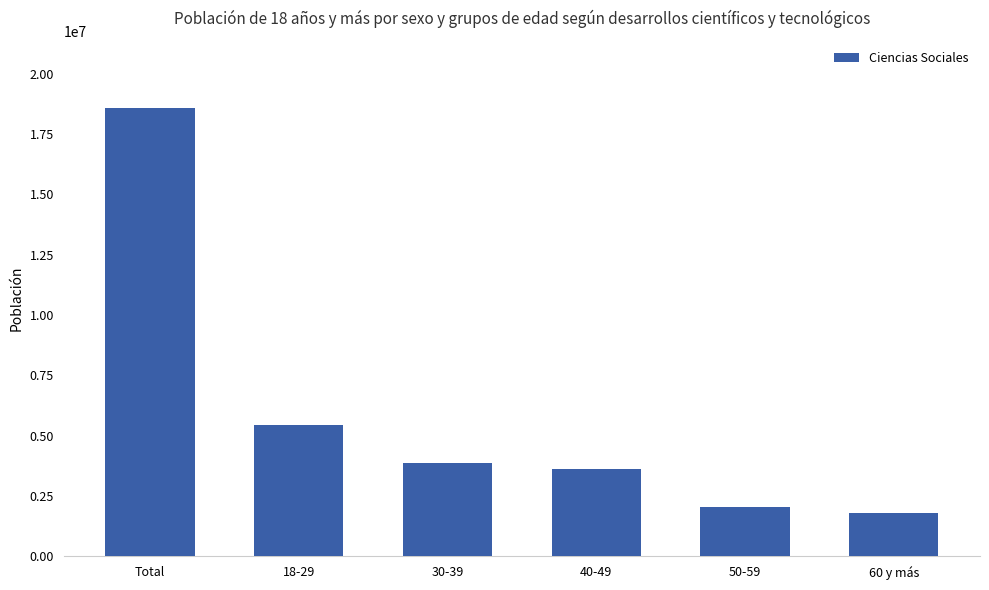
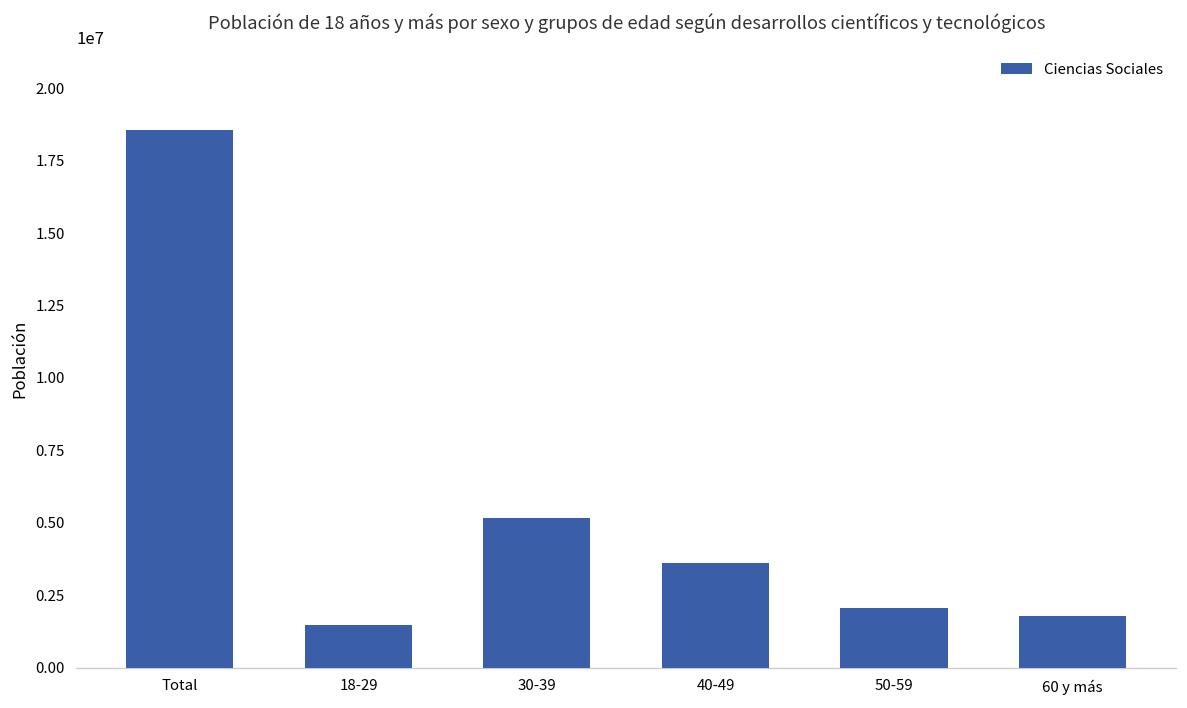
  {
    "Total": 18600000,
-   "18-29": 5400000,
-   "30-39": 3900000,
+   "18-29": 1500000,
+   "30-39": 5200000,
    "40-49": 3600000,
    "50-59": 2100000,
    "60 y más": 1800000
  }
